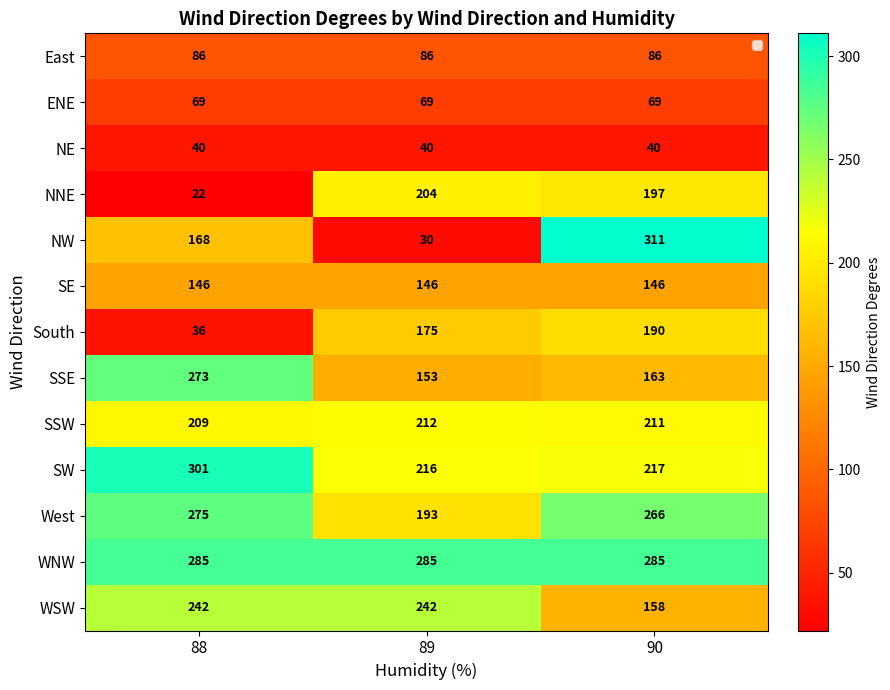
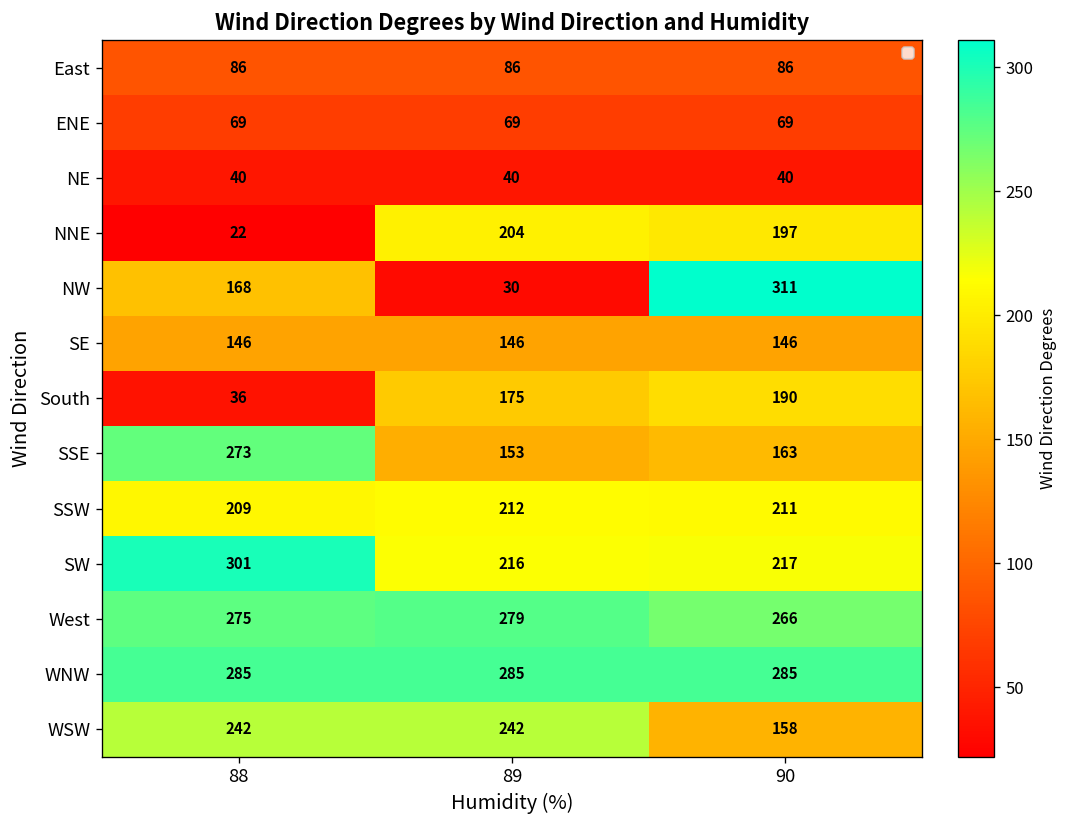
  {
    "East": {
      "88": 86,
      "89": 86,
      "90": 86
    },
    "ENE": {
      "88": 69,
      "89": 69,
      "90": 69
    },
    "NE": {
      "88": 40,
      "89": 40,
      "90": 40
    },
    "NNE": {
      "88": 22,
      "89": 204,
      "90": 197
    },
    "NW": {
      "88": 168,
      "89": 30,
      "90": 311
    },
    "SE": {
      "88": 146,
      "89": 146,
      "90": 146
    },
    "South": {
      "88": 36,
      "89": 175,
      "90": 190
    },
    "SSE": {
      "88": 273,
      "89": 153,
      "90": 163
    },
    "SSW": {
      "88": 209,
      "89": 212,
      "90": 211
    },
    "SW": {
      "88": 301,
      "89": 216,
      "90": 217
    },
    "West": {
      "88": 275,
-     "89": 193,
+     "89": 279,
      "90": 266
    },
    "WNW": {
      "88": 285,
      "89": 285,
      "90": 285
    },
    "WSW": {
      "88": 242,
      "89": 242,
      "90": 158
    }
  }
